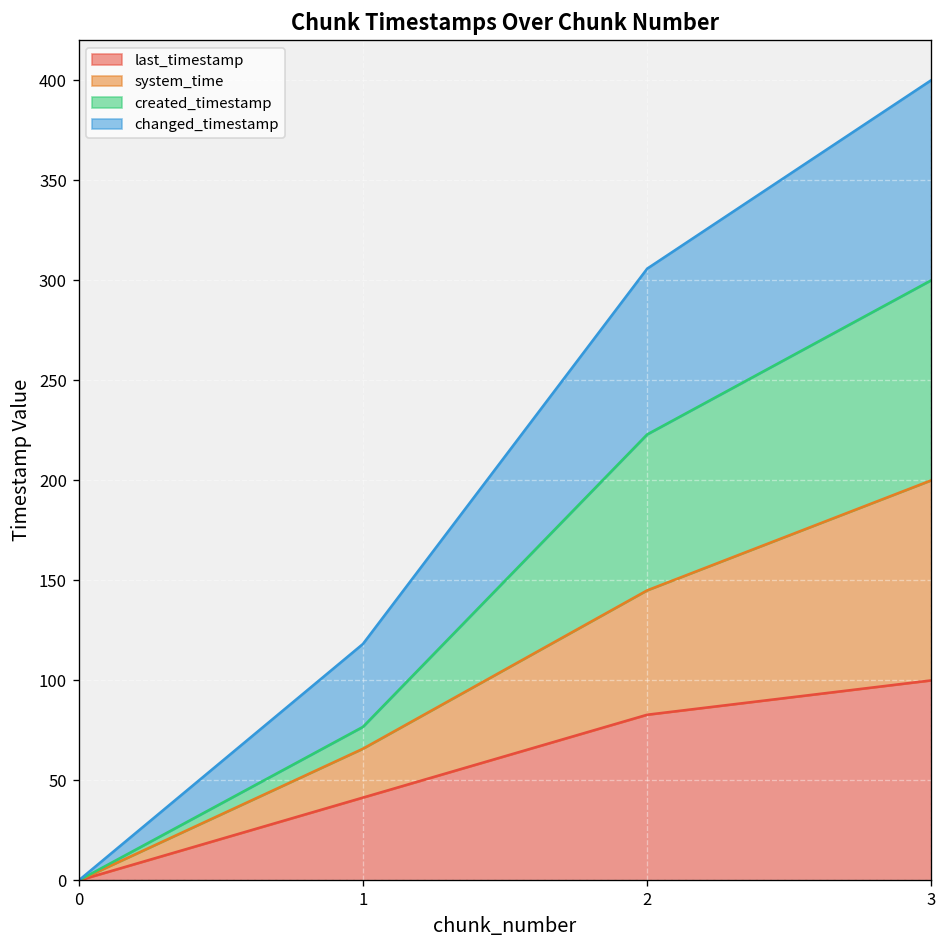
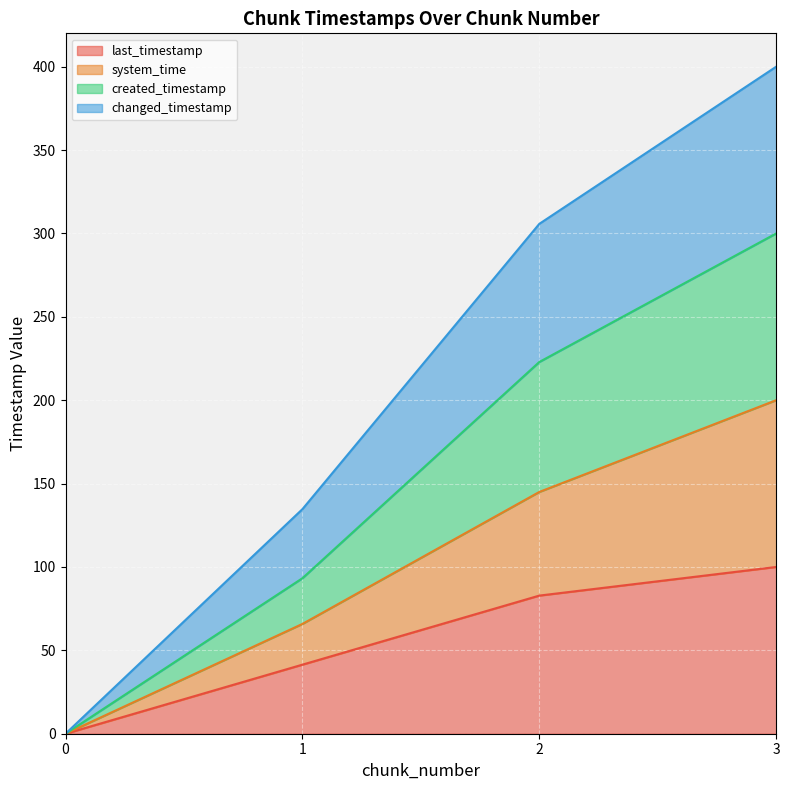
  {
    "created_timestamp": {
-     "1": 11,
+     "1": 27,
      "2": 78,
      "3": 100
    },
    "changed_timestamp": {
      "1": 41,
      "2": 83,
      "3": 100
    }
  }
